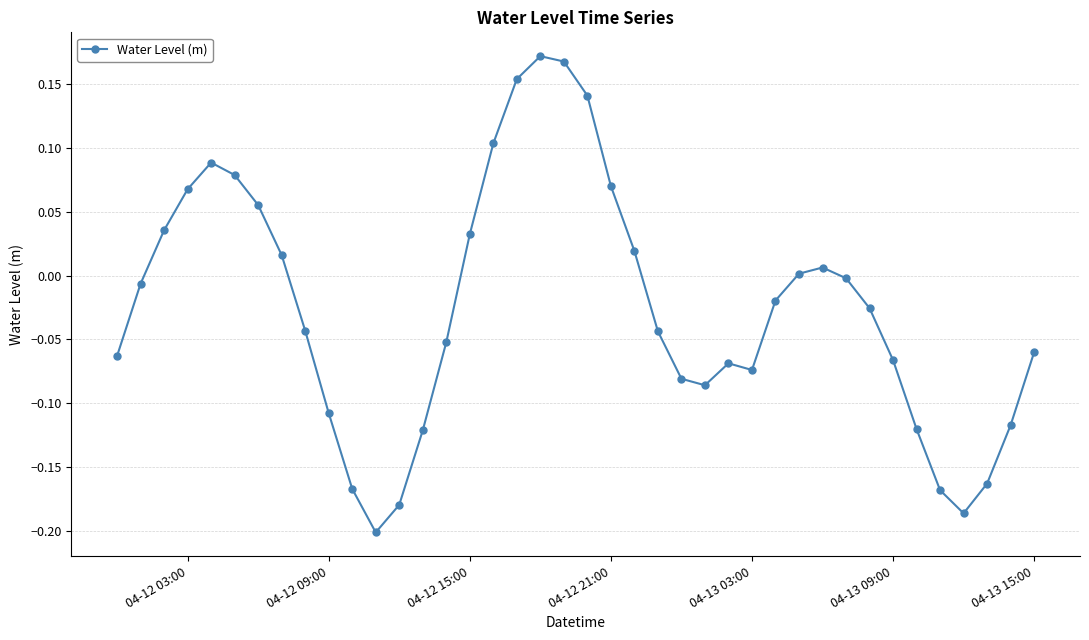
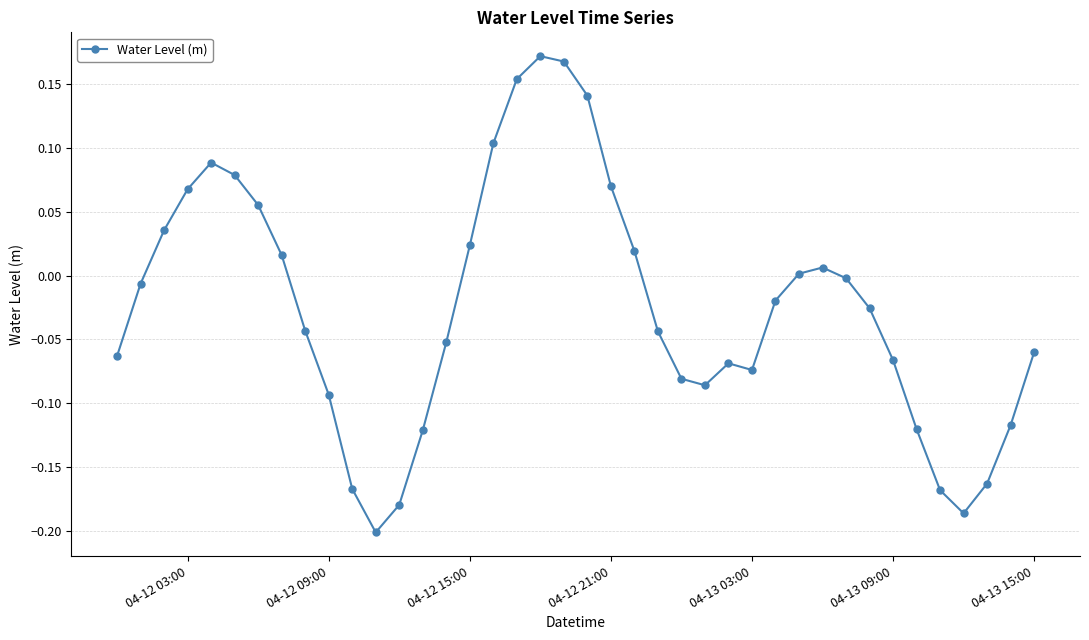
  {
    "04-12 03:00": 0.068,
-   "04-12 09:00": -0.108,
-   "04-12 15:00": 0.032,
+   "04-12 09:00": -0.093,
+   "04-12 15:00": 0.024,
    "04-12 21:00": 0.070,
    "04-13 03:00": -0.074,
    "04-13 09:00": -0.066,
    "04-13 15:00": -0.060
  }
